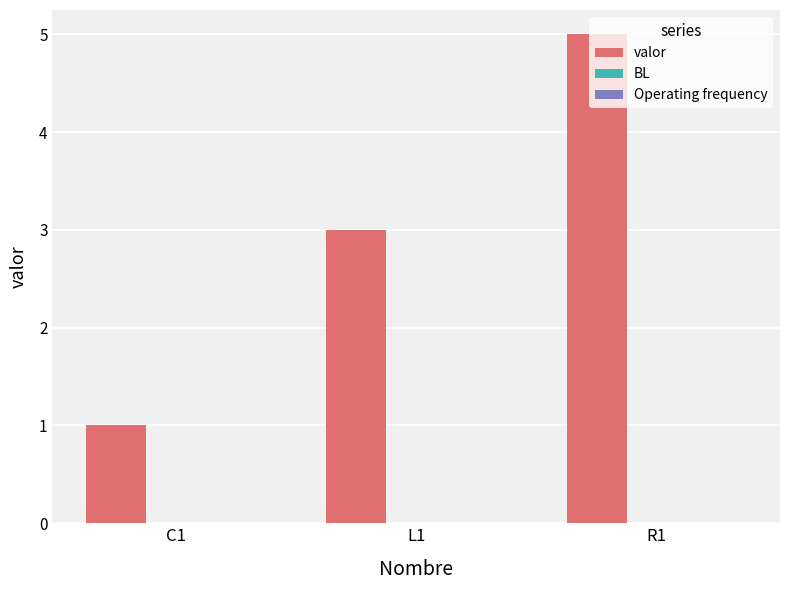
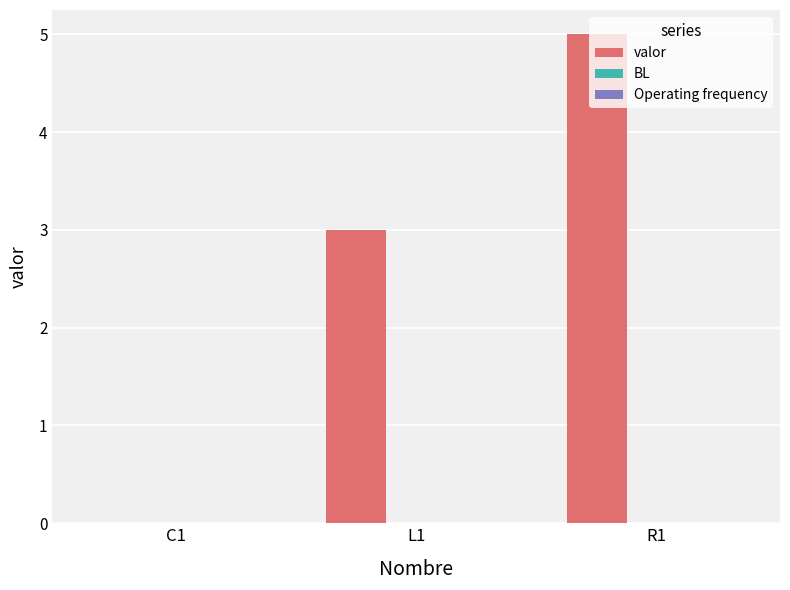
  {
    "valor": {
-     "C1": 1,
+     "C1": 0,
      "L1": 3
    },
    "BL": {
      "C1": 0,
      "L1": 0,
      "R1": 0
    },
    "Operating frequency": {
      "C1": 0,
      "L1": 0,
      "R1": 0
    }
  }
